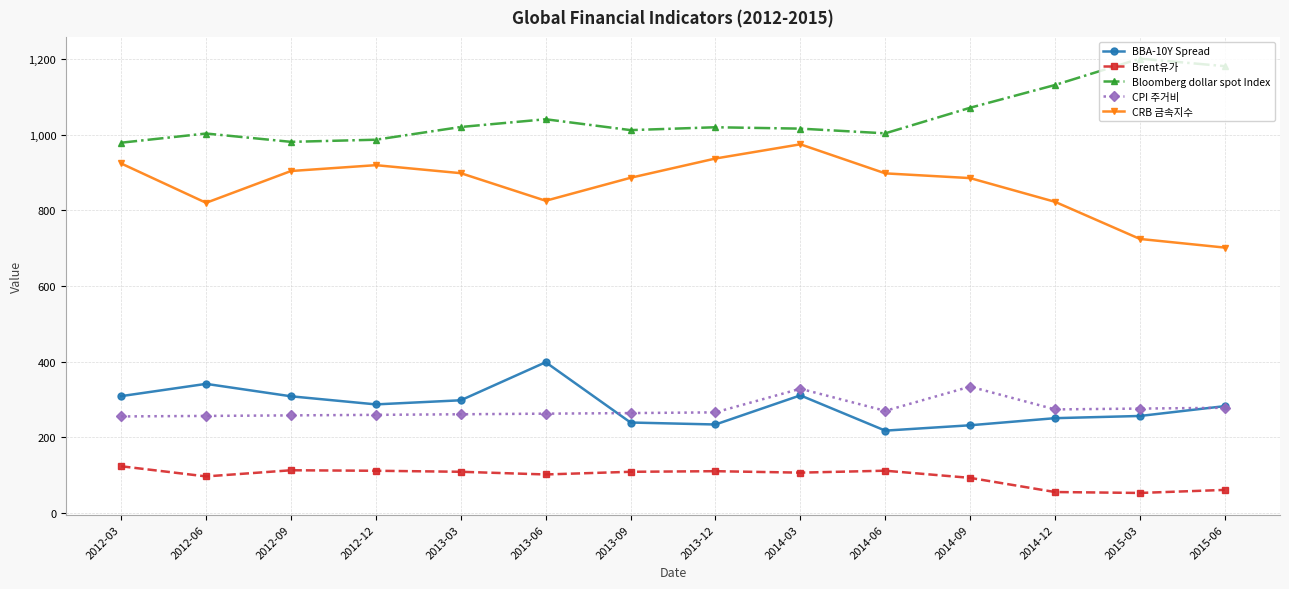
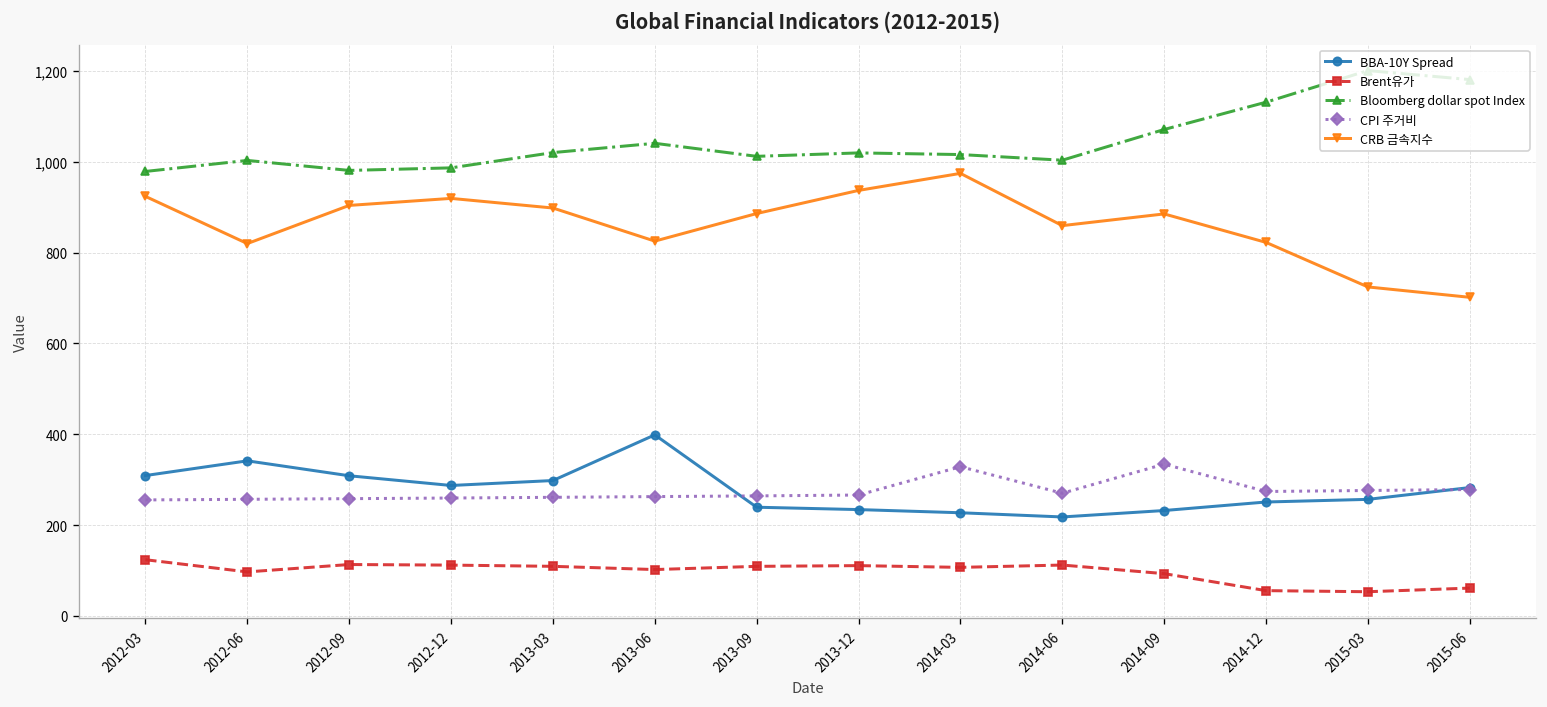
  {
    "BBA-10Y Spread": {
      "2012-03": "310",
      "2012-06": "340",
      "2012-09": "310",
      "2012-12": "290",
      "2013-03": "300",
      "2013-06": "400",
      "2013-09": "240",
      "2013-12": "230",
-     "2014-03": "310",
+     "2014-03": "230",
      "2014-06": "220",
      "2014-09": "230",
      "2014-12": "250",
      "2015-03": "260"
    },
    "Brent유가": {
      "2012-03": "120",
      "2012-06": "100",
      "2012-09": "110",
      "2012-12": "110",
      "2013-03": "110",
      "2013-06": "100",
      "2013-09": "110",
      "2013-12": "110",
      "2014-03": "110",
      "2014-06": "110",
      "2014-09": "90",
      "2014-12": "60",
      "2015-03": "50",
      "2015-06": "60"
    },
    "Bloomberg dollar spot Index": {
      "2012-03": "980",
      "2012-06": "1,000",
      "2012-09": "980",
      "2012-12": "990",
      "2013-03": "1,020",
      "2013-06": "1,040",
      "2013-09": "1,010",
      "2013-12": "1,020",
      "2014-03": "1,020",
      "2014-06": "1,000",
      "2014-09": "1,070",
      "2014-12": "1,130"
    },
    "CPI 주거비": {
      "2012-03": "260",
      "2012-06": "260",
      "2012-09": "260",
      "2012-12": "260",
      "2013-03": "260",
      "2013-06": "260",
      "2013-09": "260",
      "2013-12": "270",
      "2014-03": "330",
      "2014-06": "270",
      "2014-09": "330",
      "2014-12": "270",
      "2015-03": "280"
    },
    "CRB 금속지수": {
      "2012-03": "920",
      "2012-06": "820",
      "2012-09": "900",
      "2012-12": "920",
      "2013-03": "900",
      "2013-06": "830",
      "2013-09": "890",
      "2013-12": "940",
      "2014-03": "970",
-     "2014-06": "900",
+     "2014-06": "860",
      "2014-09": "890",
      "2014-12": "820",
      "2015-03": "720",
      "2015-06": "700"
    }
  }
